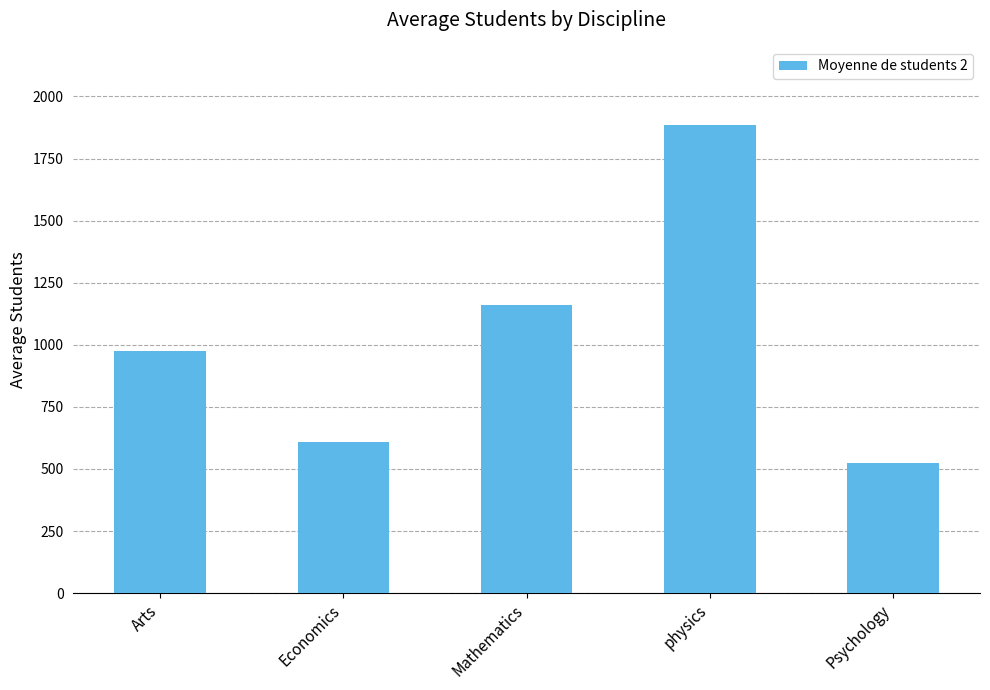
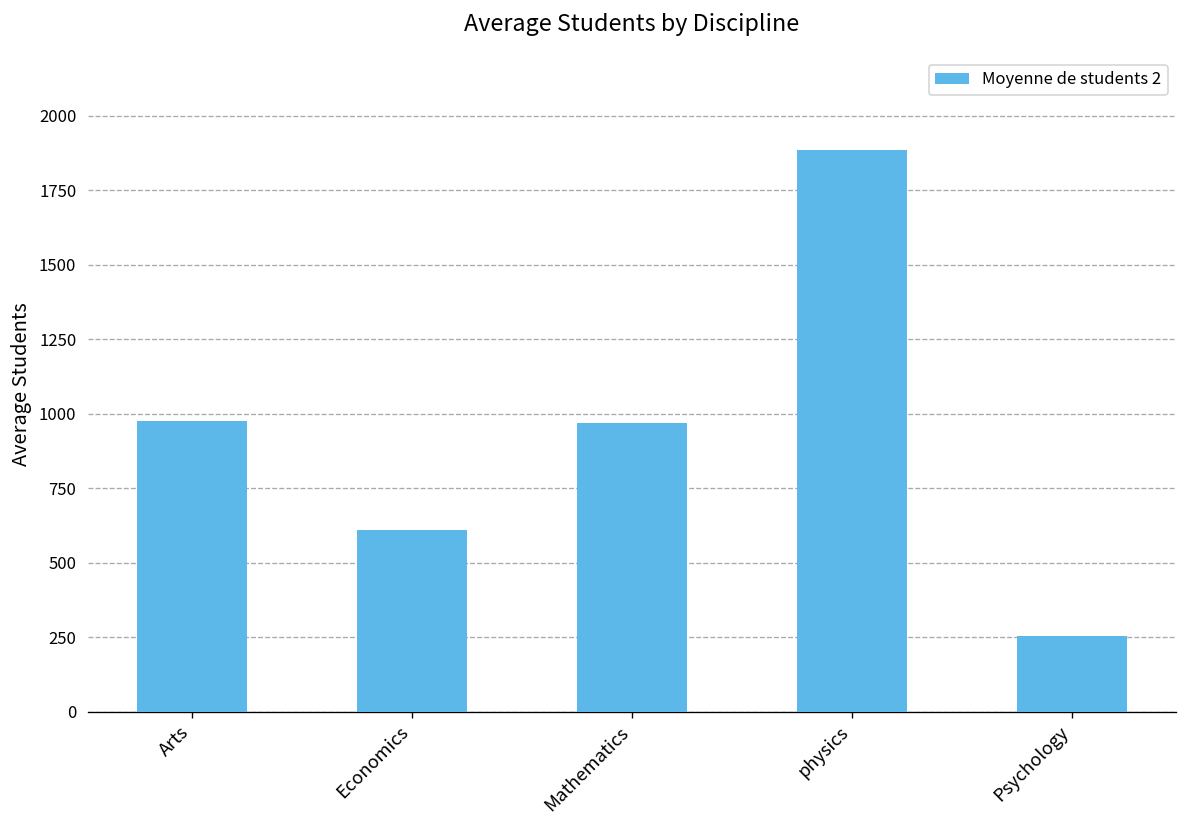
  {
    "Arts": 980,
    "Economics": 610,
-   "Mathematics": 1160,
+   "Mathematics": 970,
    "physics": 1880,
-   "Psychology": 520
+   "Psychology": 260
  }
